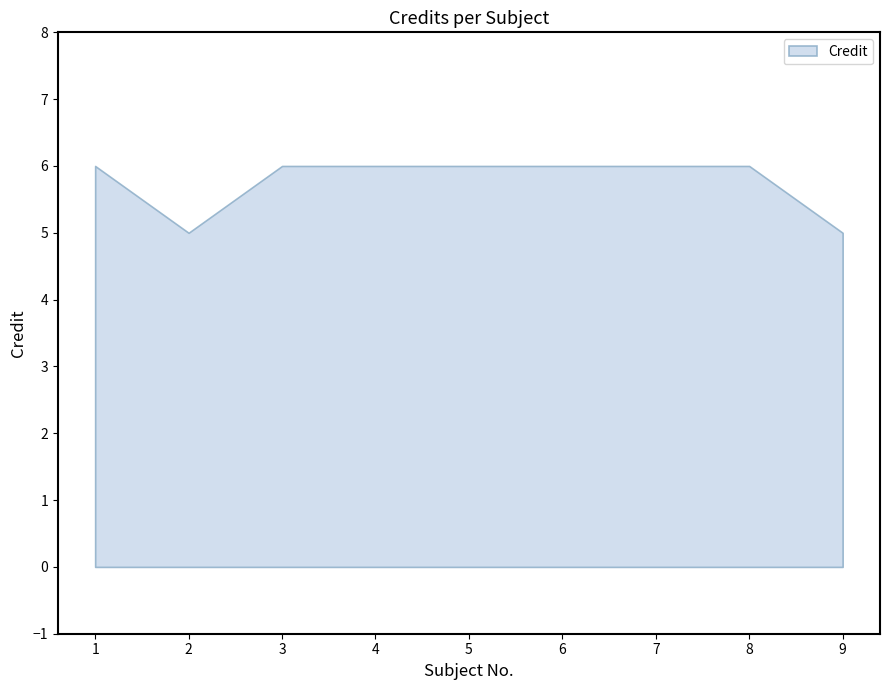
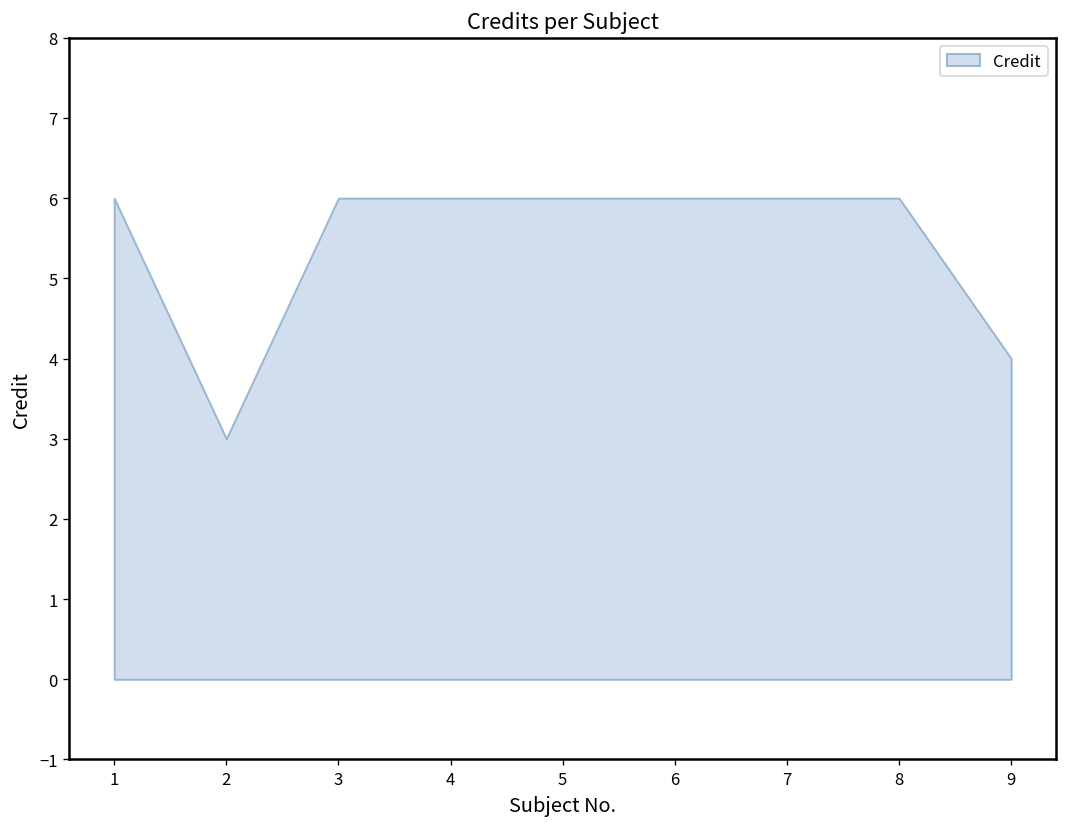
  {
    "1": 6,
-   "2": 5,
+   "2": 3,
    "3": 6,
    "4": 6,
    "5": 6,
    "6": 6,
    "7": 6,
    "8": 6,
-   "9": 5
+   "9": 4
  }
